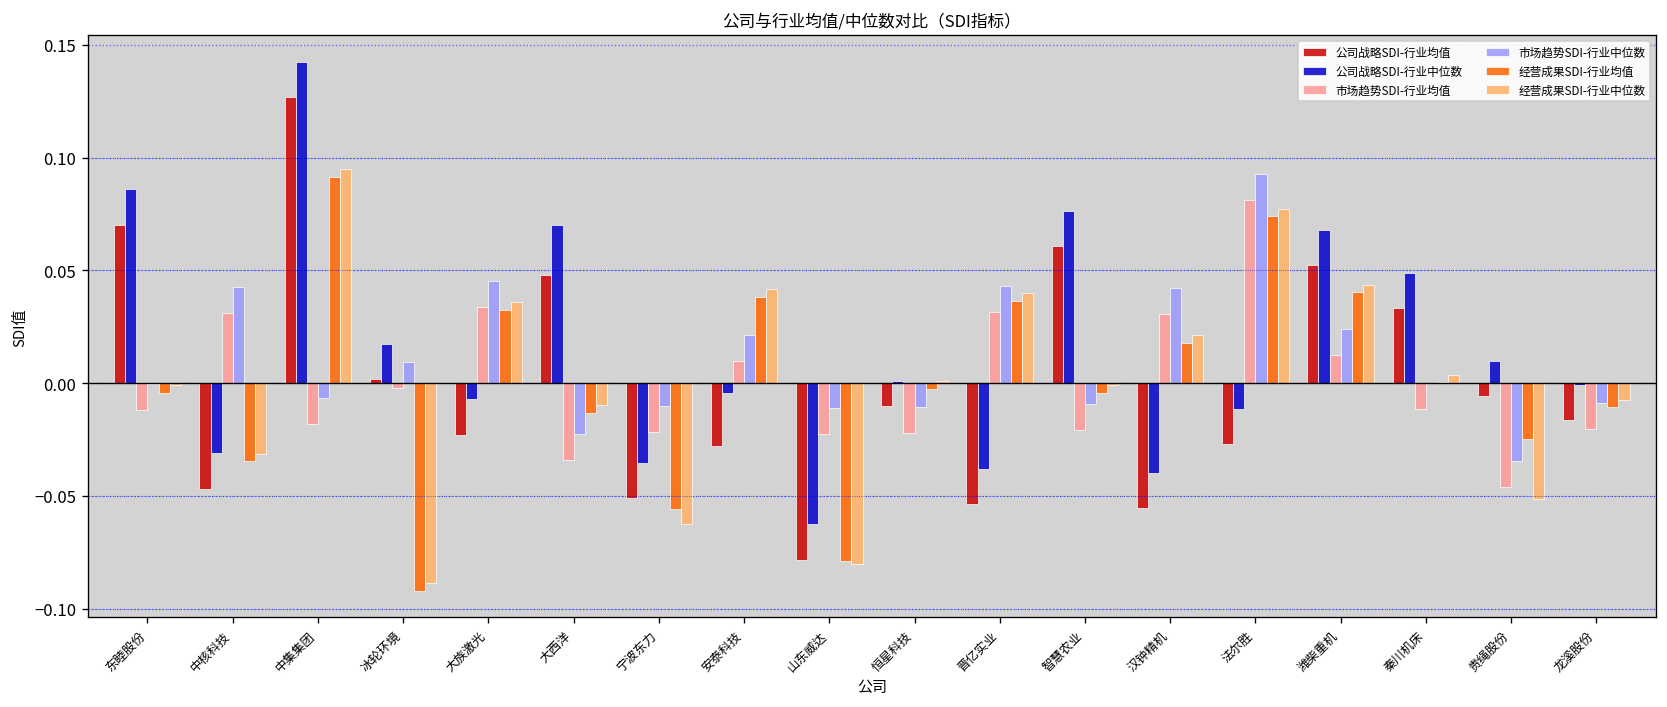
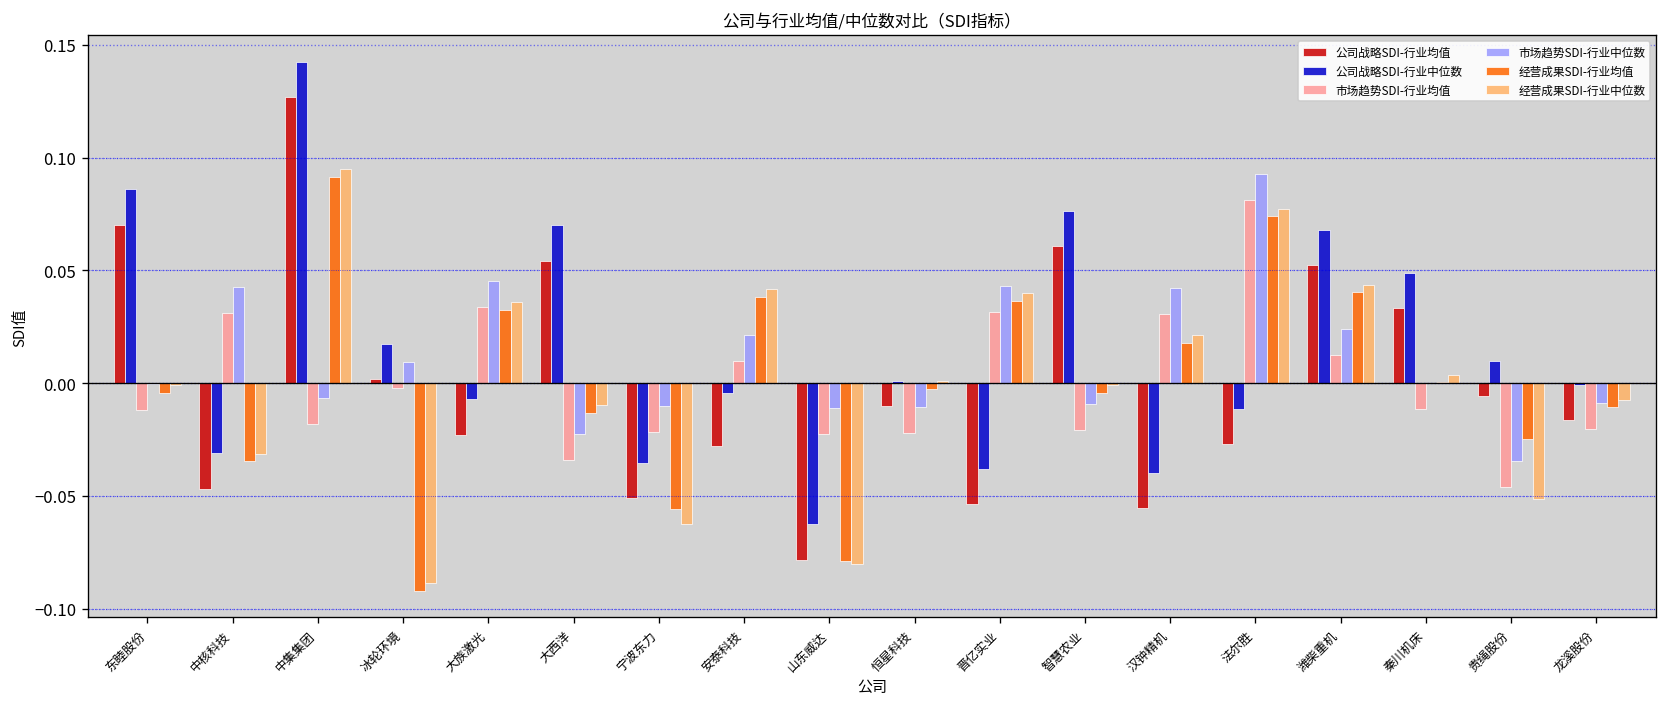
  {
    "公司战略SDI-行业均值": {
      "东睦股份": 0.070,
      "中核科技": -0.047,
      "中集集团": 0.127,
      "冰轮环境": 0.002,
      "大族激光": -0.023,
-     "大西洋": 0.048,
+     "大西洋": 0.054,
      "宁波东力": -0.051,
      "安泰科技": -0.028,
      "山东威达": -0.078,
      "恒星科技": -0.010,
      "晋亿实业": -0.054,
      "智慧农业": 0.061,
      "汉钟精机": -0.055,
      "法尔胜": -0.027,
      "潍柴重机": 0.052,
      "秦川机床": 0.033,
      "贵绳股份": -0.006,
      "龙溪股份": -0.017
    },
    "公司战略SDI-行业中位数": {
      "东睦股份": 0.086,
      "中核科技": -0.031,
      "中集集团": 0.142,
      "冰轮环境": 0.017,
      "大族激光": -0.007,
      "大西洋": 0.070,
      "宁波东力": -0.035,
      "安泰科技": -0.004,
      "山东威达": -0.063,
      "晋亿实业": -0.038,
      "智慧农业": 0.076,
      "汉钟精机": -0.040,
      "法尔胜": -0.011,
      "潍柴重机": 0.068,
      "秦川机床": 0.049,
      "贵绳股份": 0.010
    },
    "市场趋势SDI-行业中位数": {
      "中核科技": 0.043,
      "中集集团": -0.006,
      "冰轮环境": 0.009,
      "大族激光": 0.045,
      "大西洋": -0.023,
      "宁波东力": -0.010,
      "安泰科技": 0.021,
      "山东威达": -0.011,
      "恒星科技": -0.010,
      "晋亿实业": 0.043,
      "智慧农业": -0.009,
      "汉钟精机": 0.042,
      "法尔胜": 0.093,
      "潍柴重机": 0.024,
      "贵绳股份": -0.034,
      "龙溪股份": -0.009
    },
    "经营成果SDI-行业均值": {
      "东睦股份": -0.004,
      "中核科技": -0.035,
      "中集集团": 0.091,
      "冰轮环境": -0.092,
      "大族激光": 0.032,
      "大西洋": -0.013,
      "宁波东力": -0.056,
      "安泰科技": 0.038,
      "山东威达": -0.079,
      "恒星科技": -0.003,
      "晋亿实业": 0.036,
      "智慧农业": -0.004,
      "汉钟精机": 0.018,
      "法尔胜": 0.074,
      "潍柴重机": 0.040,
      "贵绳股份": -0.025,
      "龙溪股份": -0.011
    }
  }
